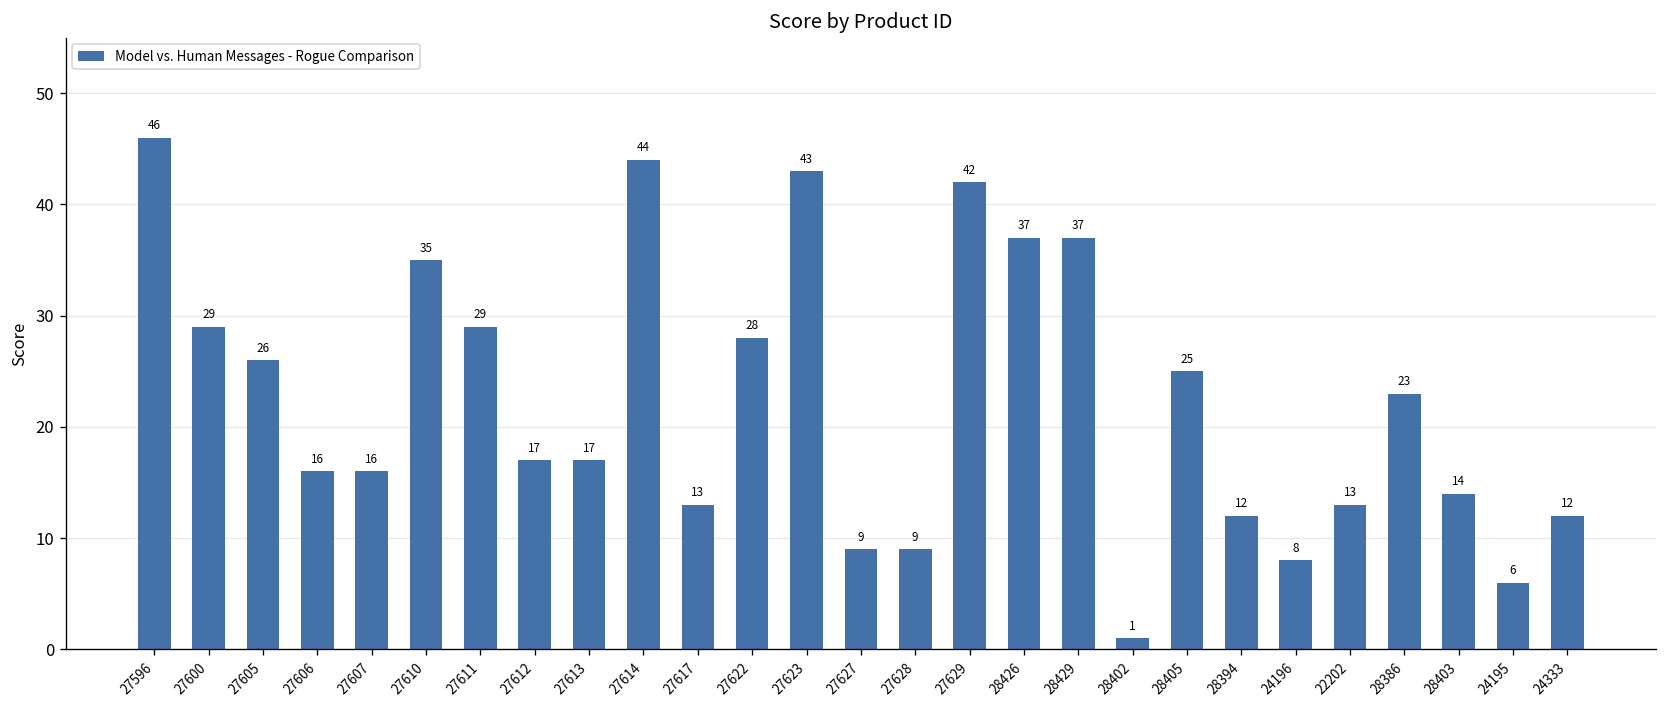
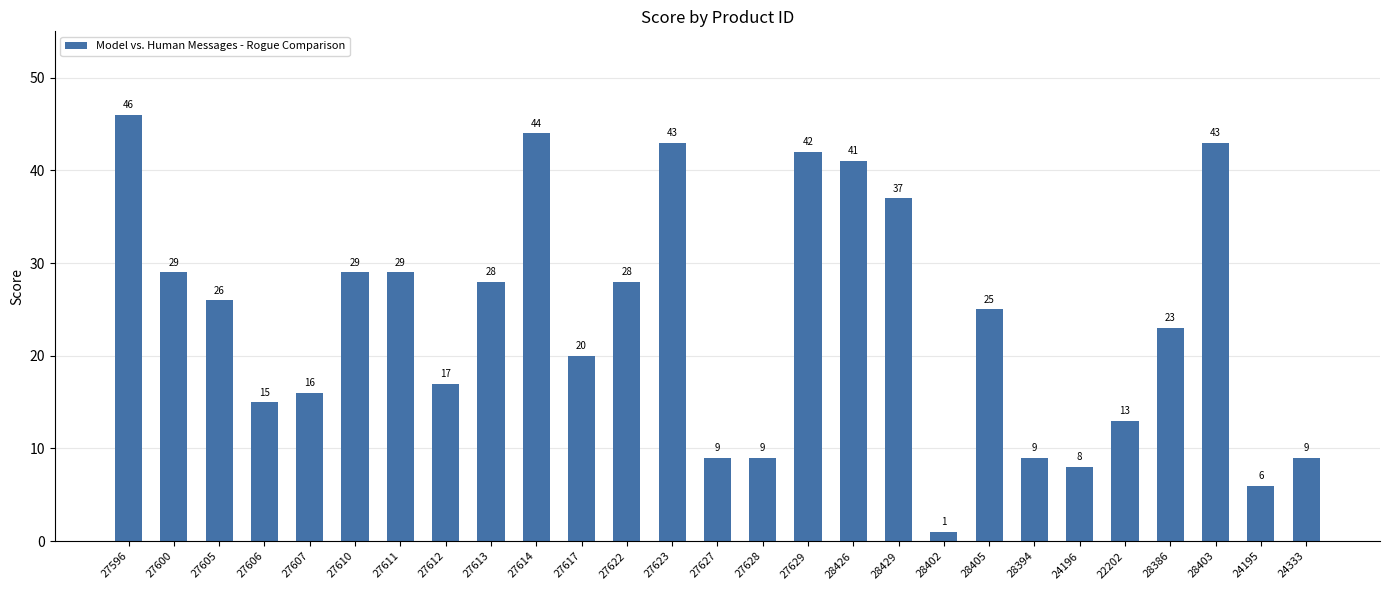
  {
    "27596": 46,
    "27600": 29,
    "27605": 26,
-   "27606": 16,
+   "27606": 15,
    "27607": 16,
-   "27610": 35,
+   "27610": 29,
    "27611": 29,
    "27612": 17,
-   "27613": 17,
+   "27613": 28,
    "27614": 44,
-   "27617": 13,
+   "27617": 20,
    "27622": 28,
    "27623": 43,
    "27627": 9,
    "27628": 9,
    "27629": 42,
-   "28426": 37,
+   "28426": 41,
    "28429": 37,
    "28402": 1,
    "28405": 25,
-   "28394": 12,
+   "28394": 9,
    "24196": 8,
    "22202": 13,
    "28386": 23,
-   "28403": 14,
+   "28403": 43,
    "24195": 6,
-   "24333": 12
+   "24333": 9
  }
